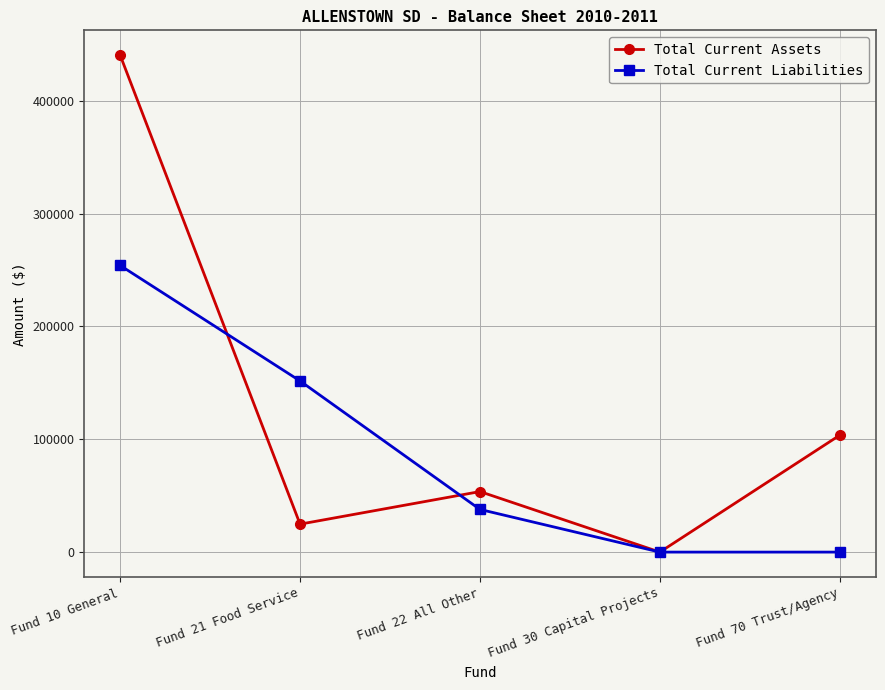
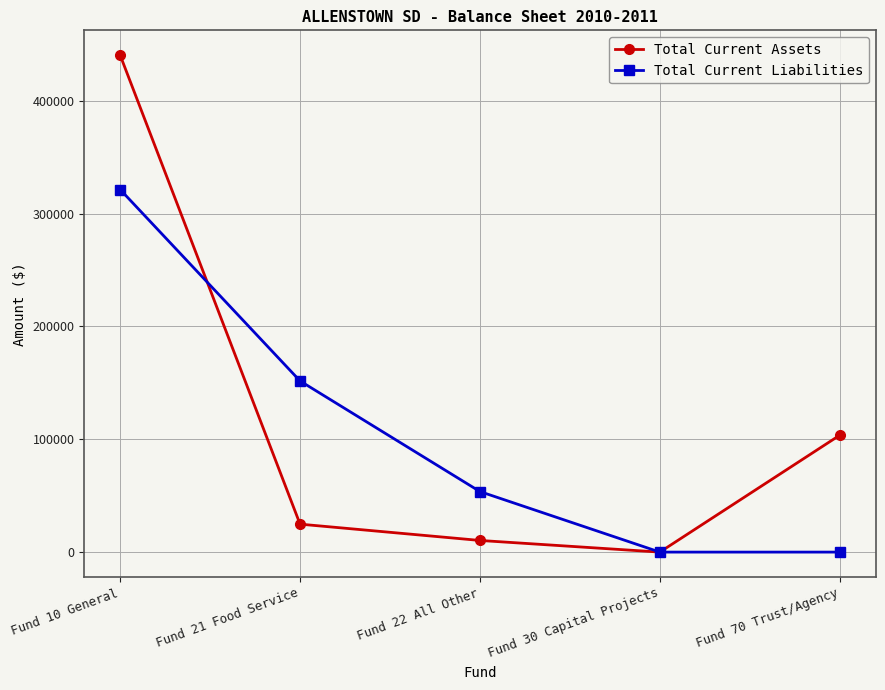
  {
    "Total Current Assets": {
      "Fund 10 General": 440000,
      "Fund 21 Food Service": 25000,
-     "Fund 22 All Other": 54000,
+     "Fund 22 All Other": 10000,
      "Fund 70 Trust/Agency": 104000
    },
    "Total Current Liabilities": {
-     "Fund 10 General": 254000,
+     "Fund 10 General": 321000,
      "Fund 21 Food Service": 152000,
-     "Fund 22 All Other": 38000,
+     "Fund 22 All Other": 54000,
      "Fund 70 Trust/Agency": 0
    }
  }
